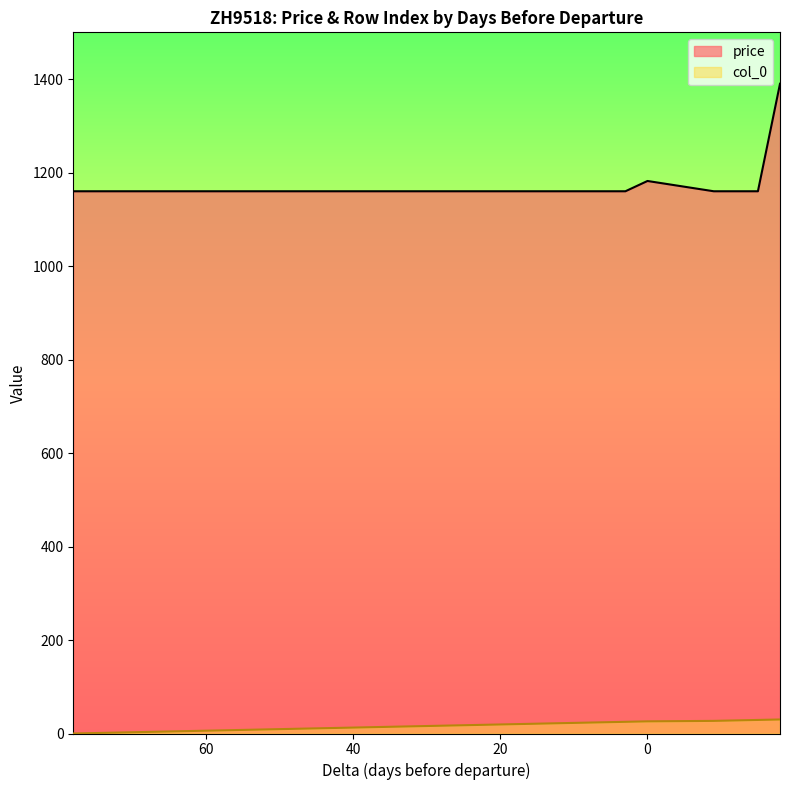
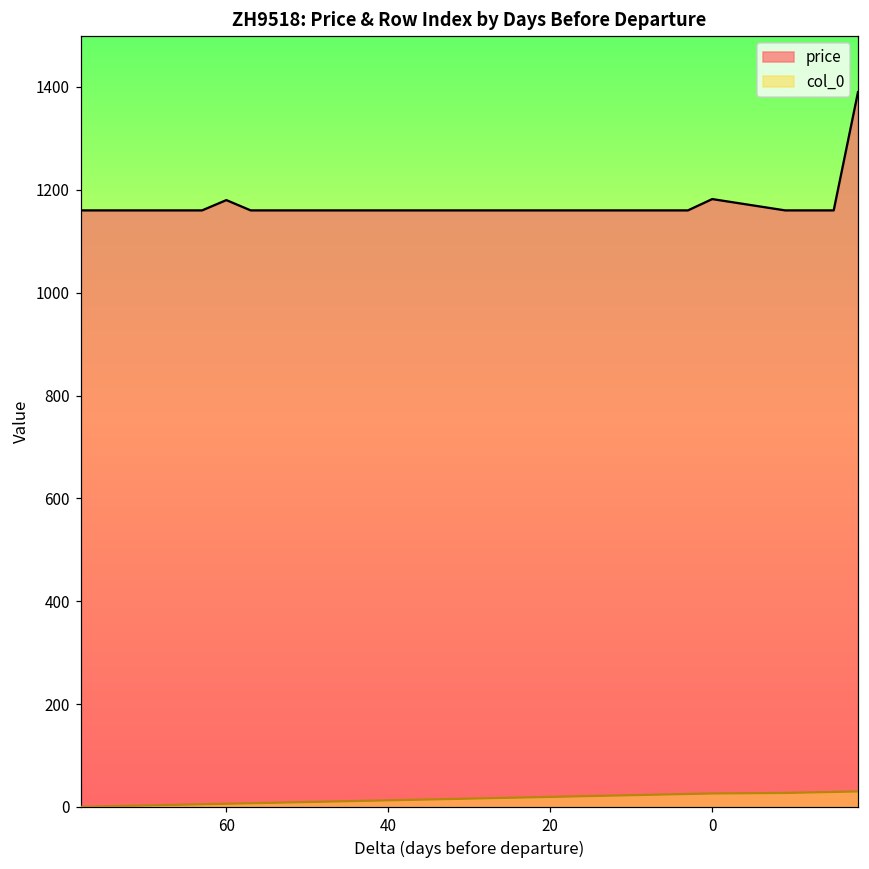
  {
    "price": {
-     "60": 1160,
+     "60": 1180,
      "0": 1180
    },
    "col_0": {
      "60": 10,
      "0": 30
    }
  }
